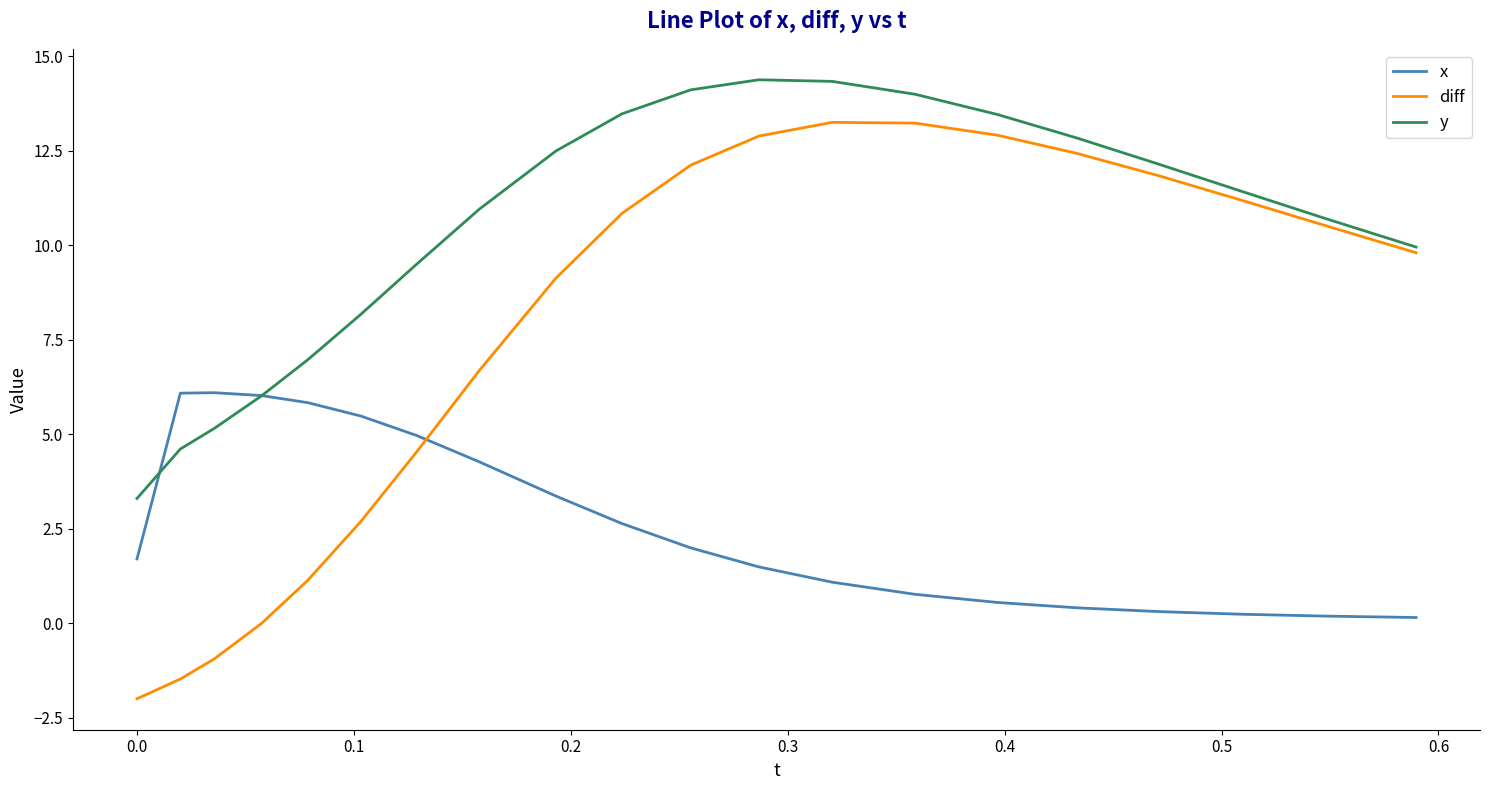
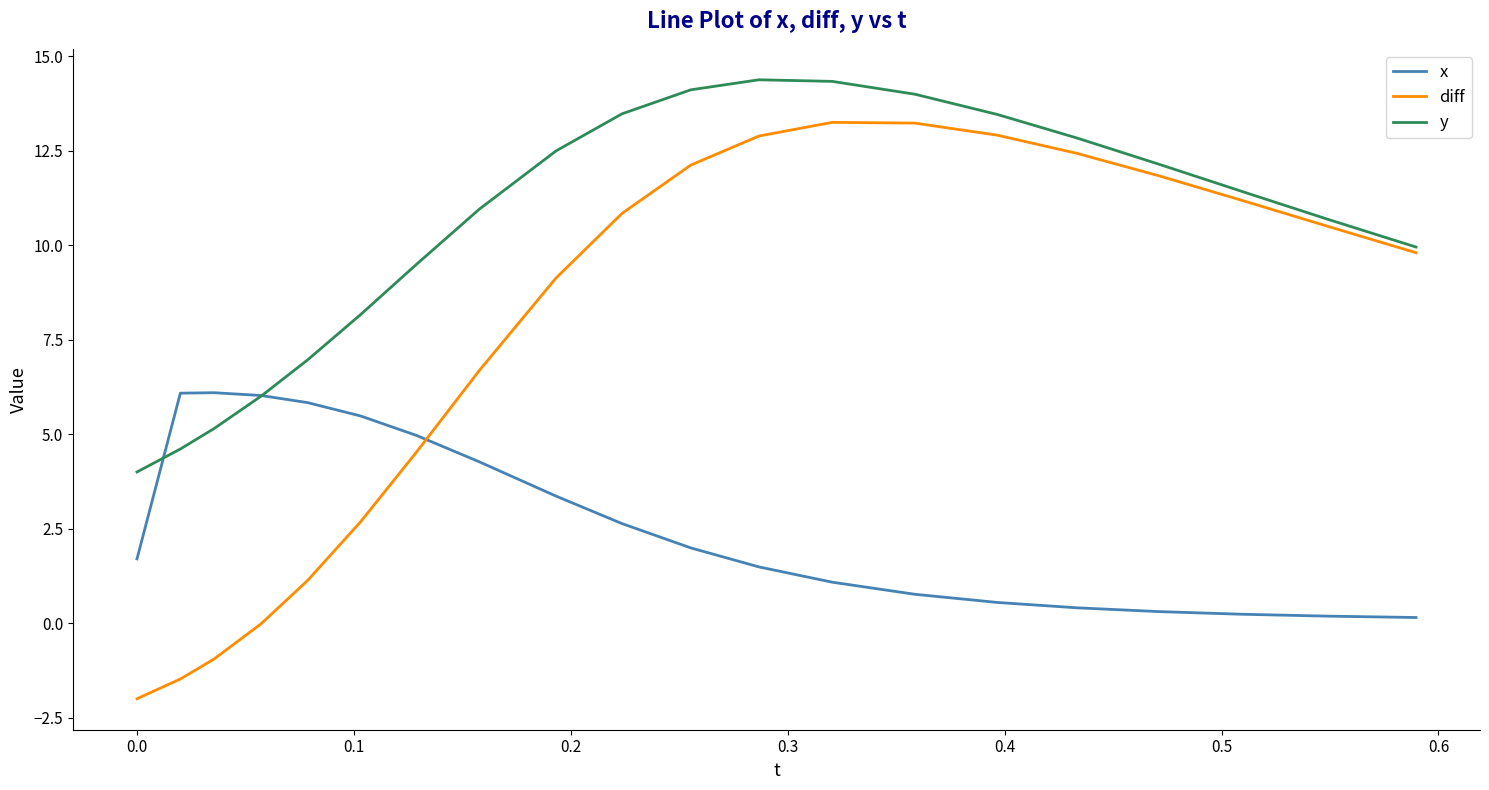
  {
    "x": {
      "0.0": 1.7
    },
    "diff": {
      "0.0": -2.0
    },
    "y": {
-     "0.0": 3.3
+     "0.0": 4.0
    }
  }
